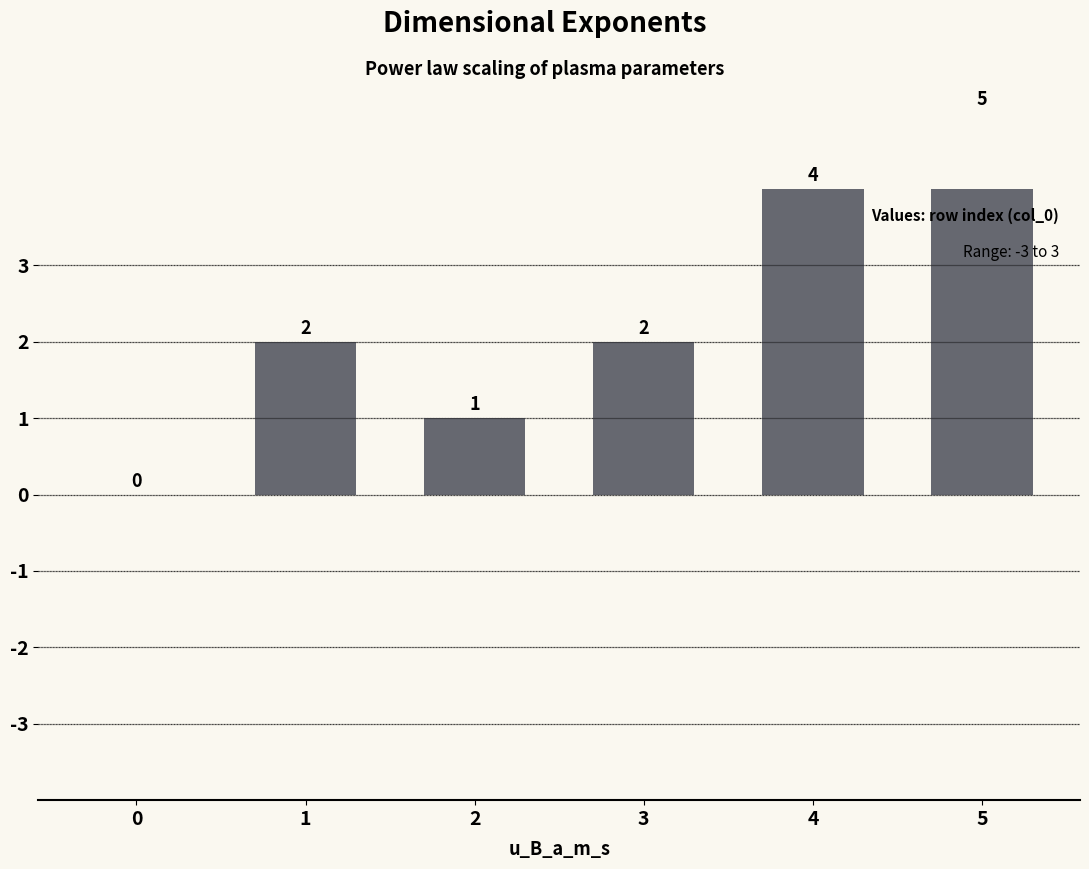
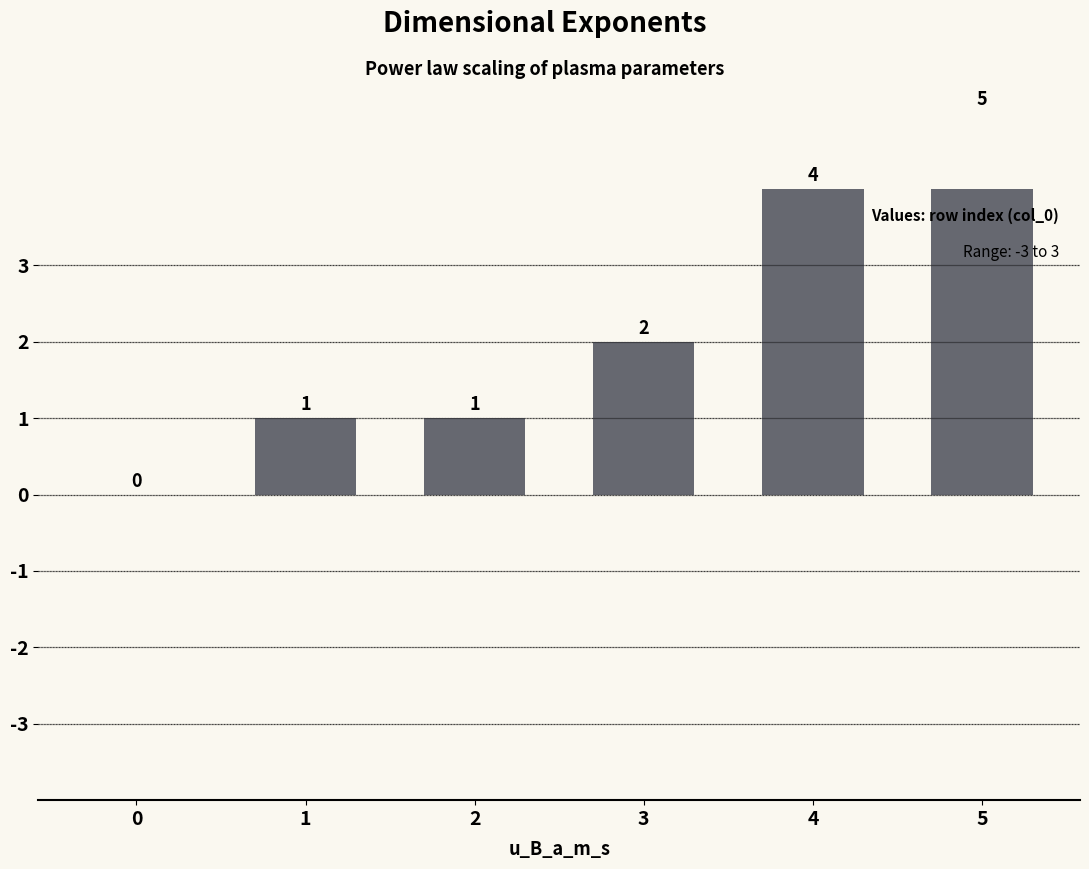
  {
    "0": 0,
-   "1": 2,
+   "1": 1,
    "2": 1,
    "3": 2,
    "4": 4
  }
